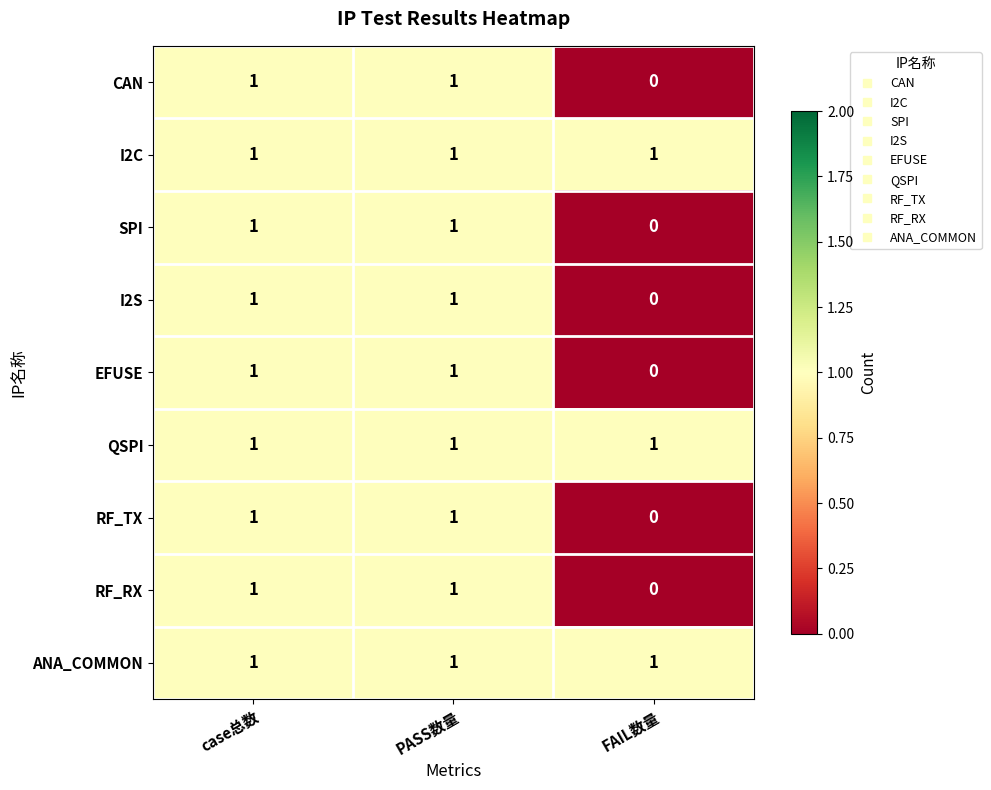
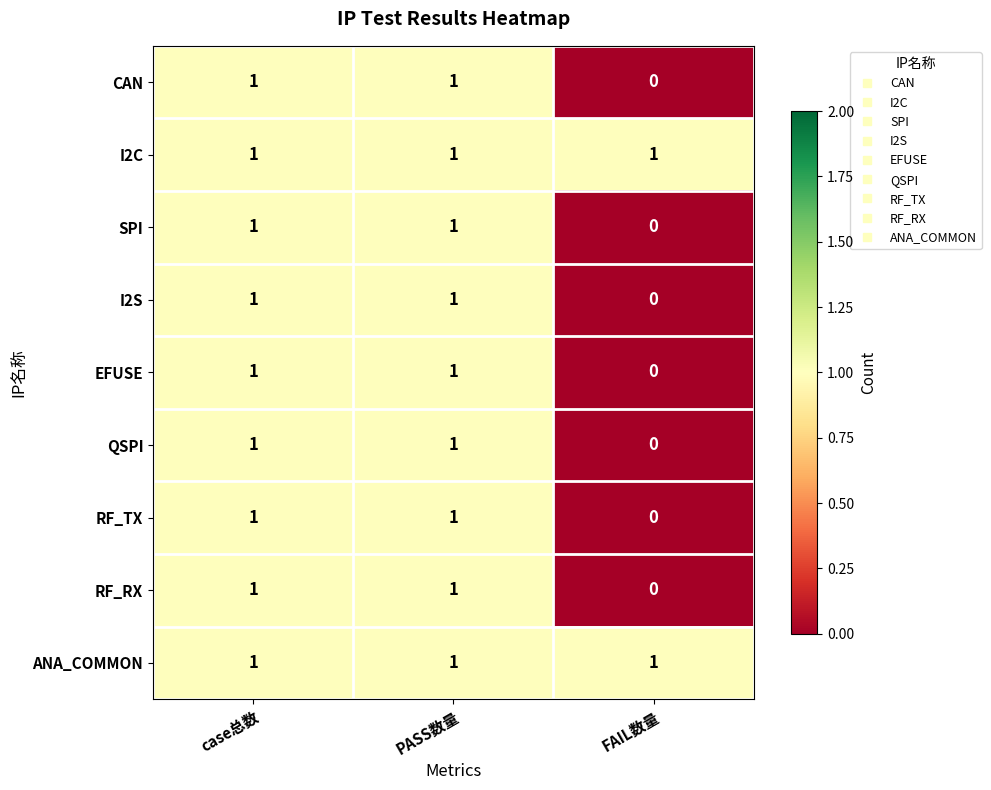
  {
    "CAN": {
      "case总数": 1,
      "PASS数量": 1,
      "FAIL数量": 0
    },
    "I2C": {
      "case总数": 1,
      "PASS数量": 1,
      "FAIL数量": 1
    },
    "SPI": {
      "case总数": 1,
      "PASS数量": 1,
      "FAIL数量": 0
    },
    "I2S": {
      "case总数": 1,
      "PASS数量": 1,
      "FAIL数量": 0
    },
    "EFUSE": {
      "case总数": 1,
      "PASS数量": 1,
      "FAIL数量": 0
    },
    "QSPI": {
      "case总数": 1,
      "PASS数量": 1,
-     "FAIL数量": 1
+     "FAIL数量": 0
    },
    "RF_TX": {
      "case总数": 1,
      "PASS数量": 1,
      "FAIL数量": 0
    },
    "RF_RX": {
      "case总数": 1,
      "PASS数量": 1,
      "FAIL数量": 0
    },
    "ANA_COMMON": {
      "case总数": 1,
      "PASS数量": 1,
      "FAIL数量": 1
    }
  }
